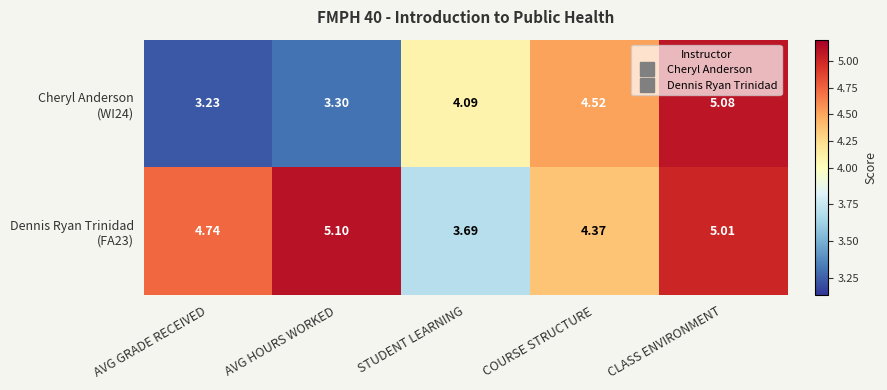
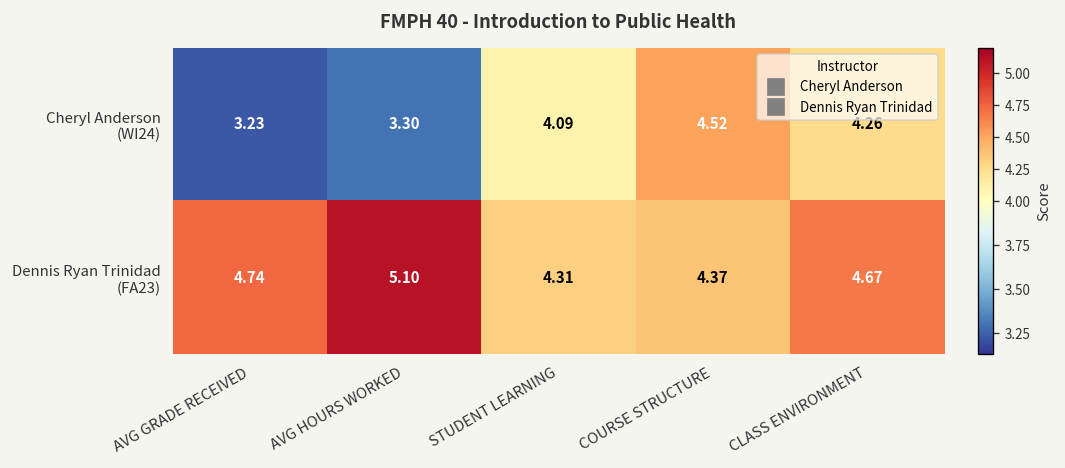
  {
    "Cheryl Anderson (WI24)": {
      "AVG GRADE RECEIVED": 3.23,
      "AVG HOURS WORKED": 3.30,
      "STUDENT LEARNING": 4.09,
      "COURSE STRUCTURE": 4.52,
-     "CLASS ENVIRONMENT": 5.08
+     "CLASS ENVIRONMENT": 4.26
    },
    "Dennis Ryan Trinidad (FA23)": {
      "AVG GRADE RECEIVED": 4.74,
      "AVG HOURS WORKED": 5.10,
-     "STUDENT LEARNING": 3.69,
+     "STUDENT LEARNING": 4.31,
      "COURSE STRUCTURE": 4.37,
-     "CLASS ENVIRONMENT": 5.01
+     "CLASS ENVIRONMENT": 4.67
    }
  }
